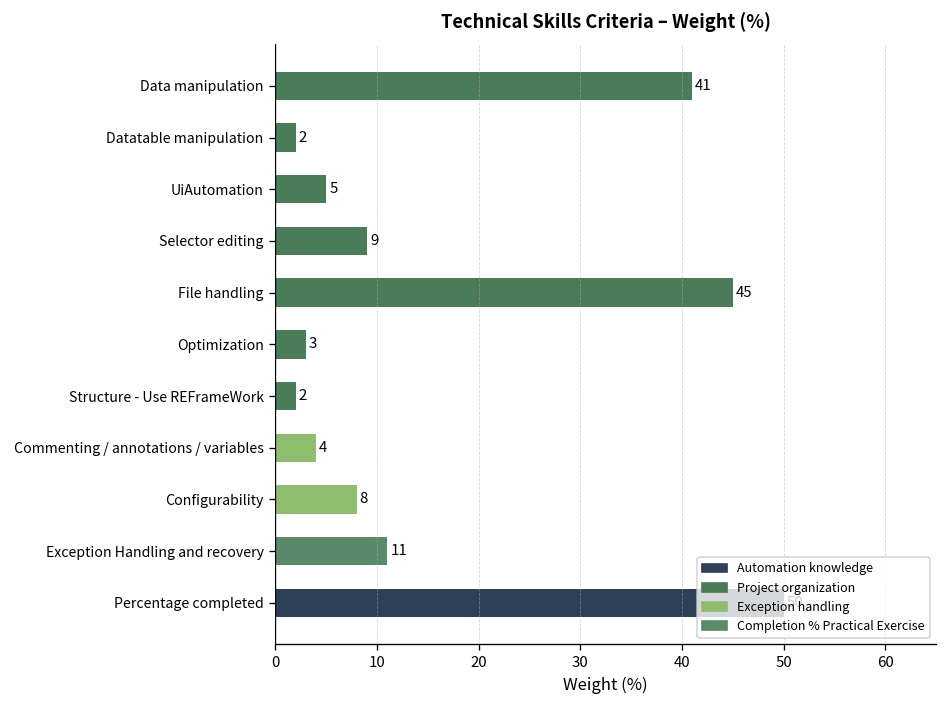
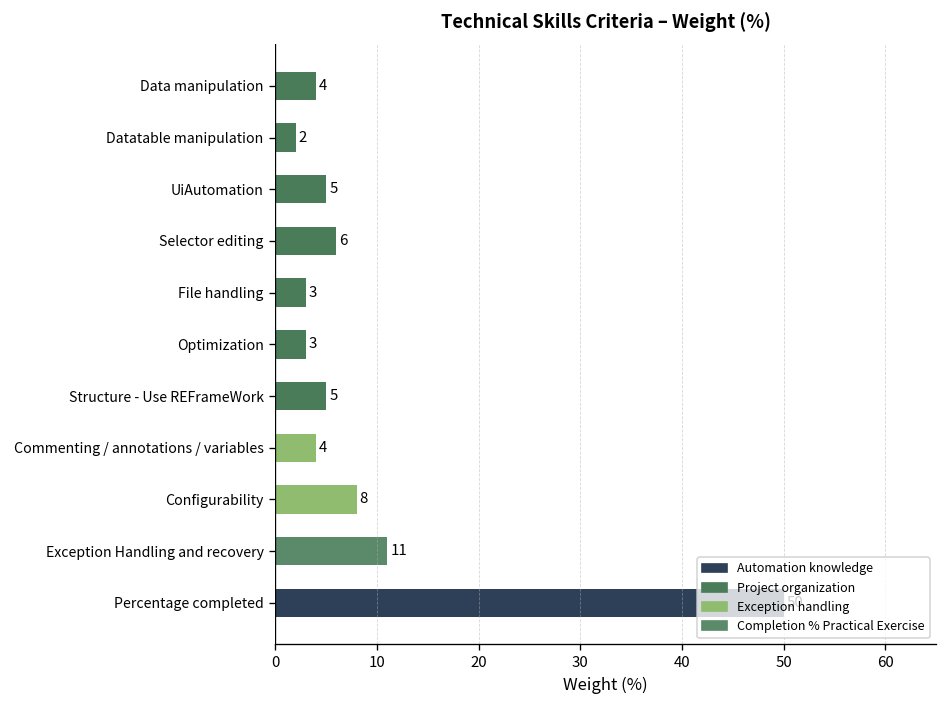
  {
-   "Data manipulation": 41,
+   "Data manipulation": 4,
    "Datatable manipulation": 2,
    "UiAutomation": 5,
-   "Selector editing": 9,
-   "File handling": 45,
+   "Selector editing": 6,
+   "File handling": 3,
    "Optimization": 3,
-   "Structure - Use REFrameWork": 2,
+   "Structure - Use REFrameWork": 5,
    "Commenting / annotations / variables": 4,
    "Configurability": 8,
    "Exception Handling and recovery": 11
  }
